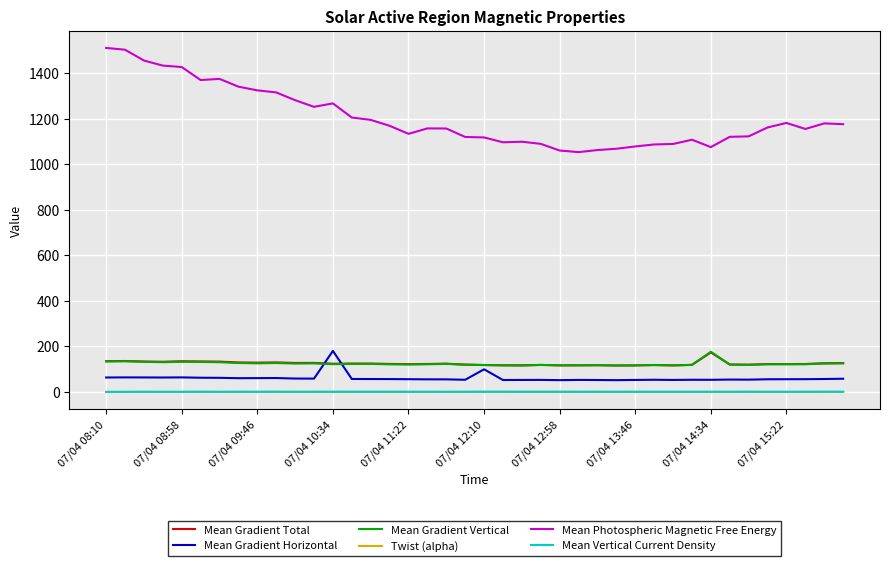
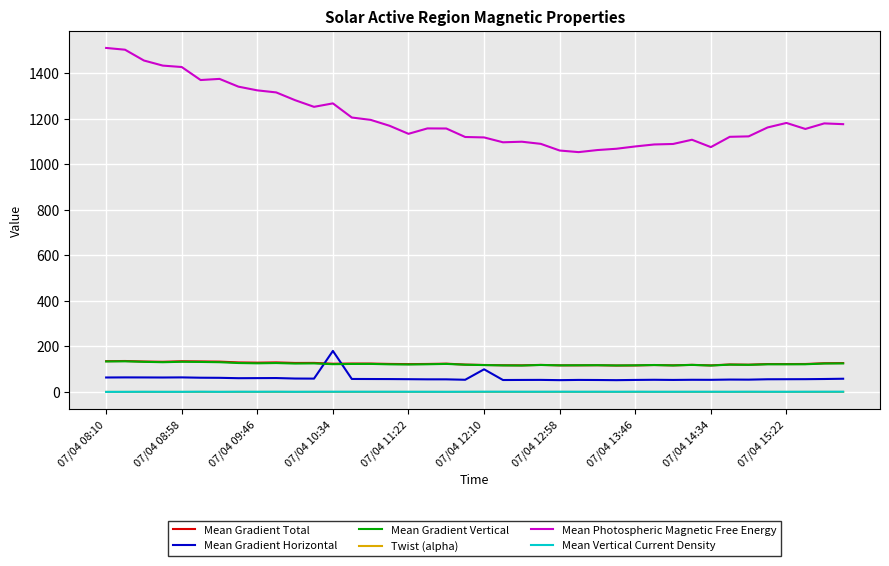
  {
    "Mean Gradient Total": {
-     "07/04 14:34": 170
+     "07/04 14:34": 120
    },
    "Mean Gradient Horizontal": {
      "07/04 08:10": 60,
      "07/04 08:58": 60,
      "07/04 09:46": 60,
      "07/04 10:34": 180,
      "07/04 11:22": 60,
      "07/04 12:10": 100,
      "07/04 12:58": 50,
      "07/04 13:46": 50,
      "07/04 14:34": 50,
      "07/04 15:22": 60
    },
    "Mean Gradient Vertical": {
-     "07/04 14:34": 180
+     "07/04 14:34": 120
    },
    "Mean Vertical Current Density": {
      "07/04 08:10": 0,
      "07/04 08:58": 0,
      "07/04 09:46": 0,
      "07/04 10:34": 0,
      "07/04 11:22": 0,
      "07/04 12:10": 0,
      "07/04 12:58": 0,
      "07/04 13:46": 0,
      "07/04 14:34": 0,
      "07/04 15:22": 0
    },
    "Mean Photospheric Magnetic Free Energy": {
      "07/04 08:10": 1510,
      "07/04 08:58": 1430,
      "07/04 09:46": 1320,
      "07/04 10:34": 1270,
      "07/04 11:22": 1130,
      "07/04 12:10": 1120,
      "07/04 12:58": 1060,
      "07/04 13:46": 1080,
      "07/04 14:34": 1070,
      "07/04 15:22": 1180
    }
  }
